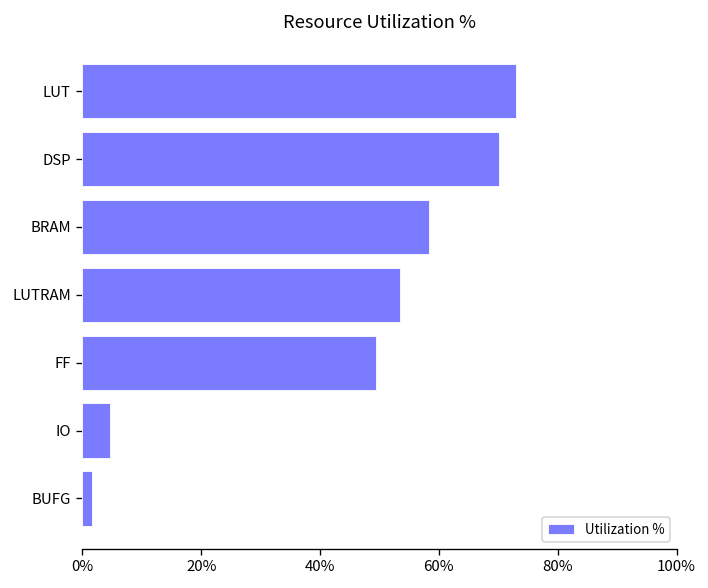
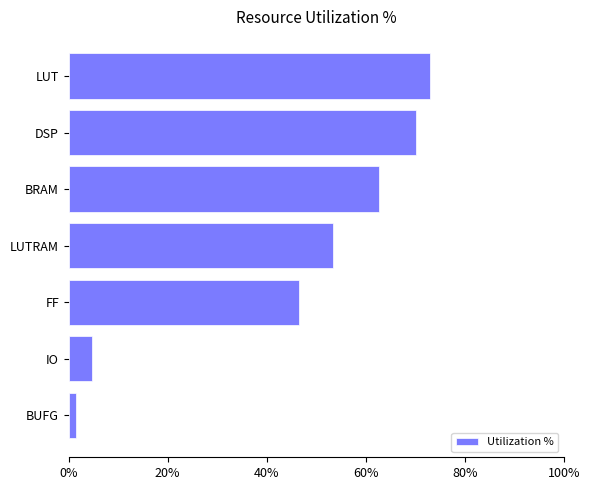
  {
    "LUT": "73%",
    "DSP": "70%",
-   "BRAM": "58%",
+   "BRAM": "63%",
    "LUTRAM": "53%",
-   "FF": "49%",
+   "FF": "46%",
    "IO": "5%",
    "BUFG": "2%"
  }
